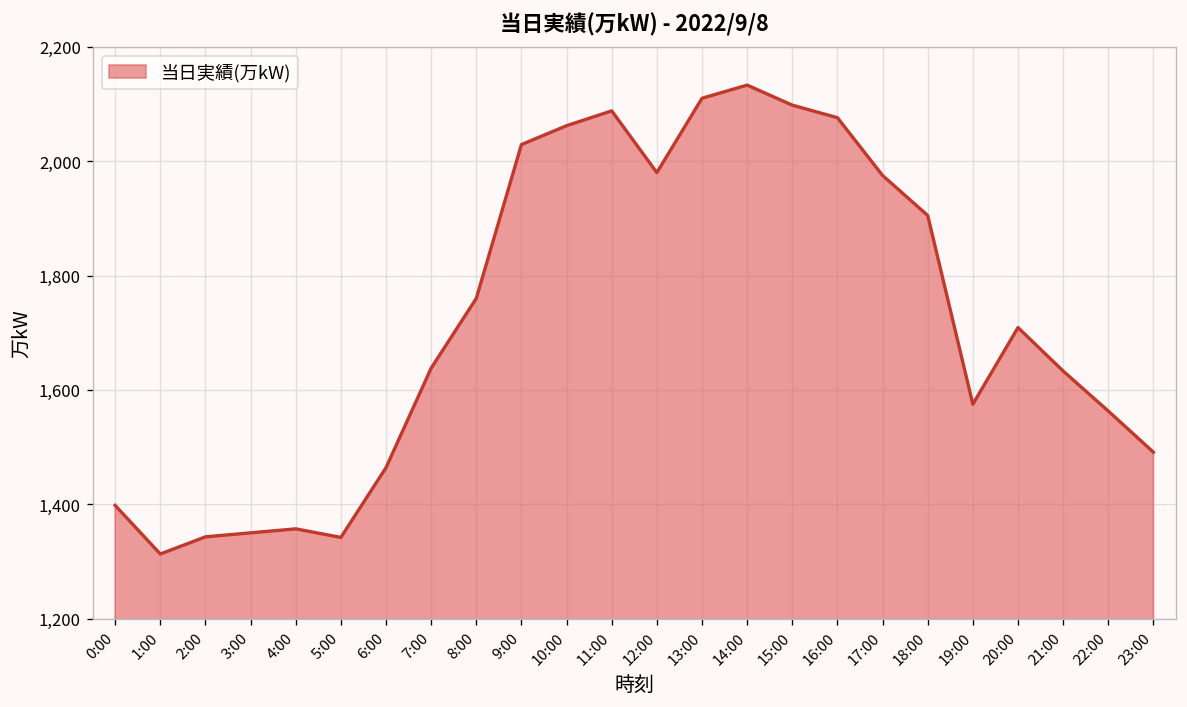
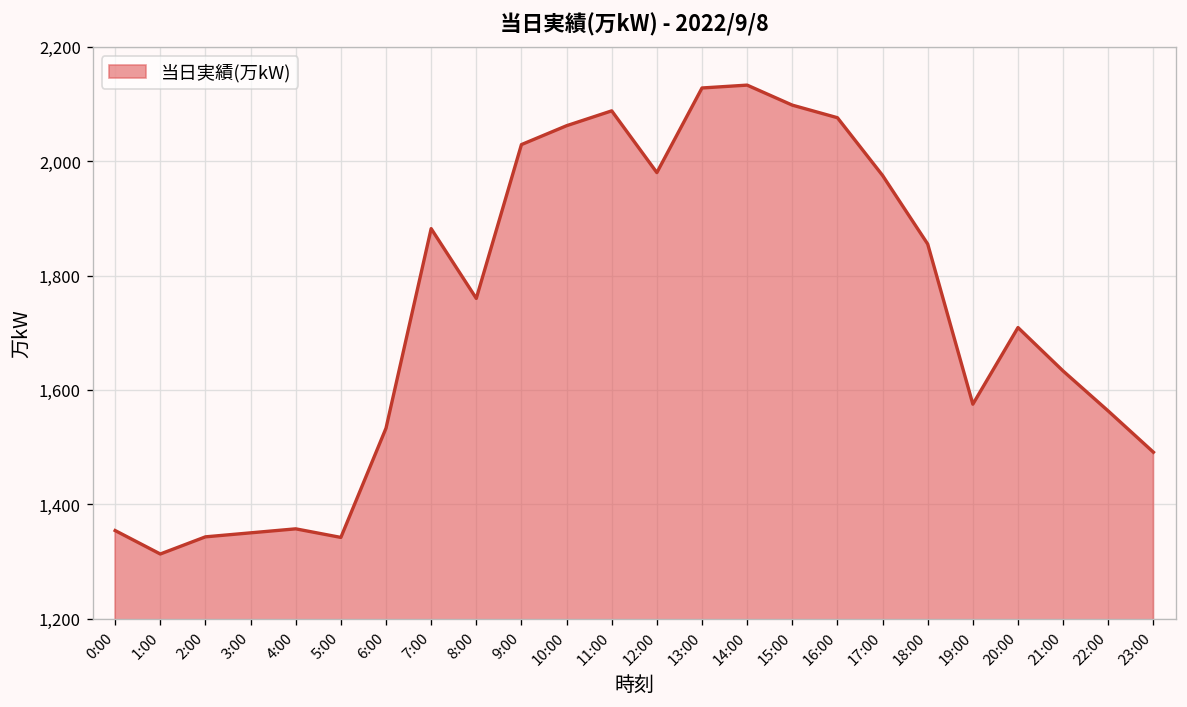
  {
-   "0:00": "1,400",
+   "0:00": "1,350",
    "1:00": "1,310",
    "2:00": "1,340",
    "3:00": "1,350",
    "4:00": "1,360",
    "5:00": "1,340",
-   "6:00": "1,460",
-   "7:00": "1,640",
+   "6:00": "1,530",
+   "7:00": "1,880",
    "8:00": "1,760",
    "9:00": "2,030",
    "10:00": "2,060",
    "11:00": "2,090",
    "12:00": "1,980",
-   "13:00": "2,110",
+   "13:00": "2,130",
    "14:00": "2,130",
    "15:00": "2,100",
    "16:00": "2,080",
    "17:00": "1,980",
-   "18:00": "1,910",
+   "18:00": "1,860",
    "19:00": "1,580",
    "20:00": "1,710",
    "21:00": "1,630",
    "22:00": "1,560",
    "23:00": "1,490"
  }
